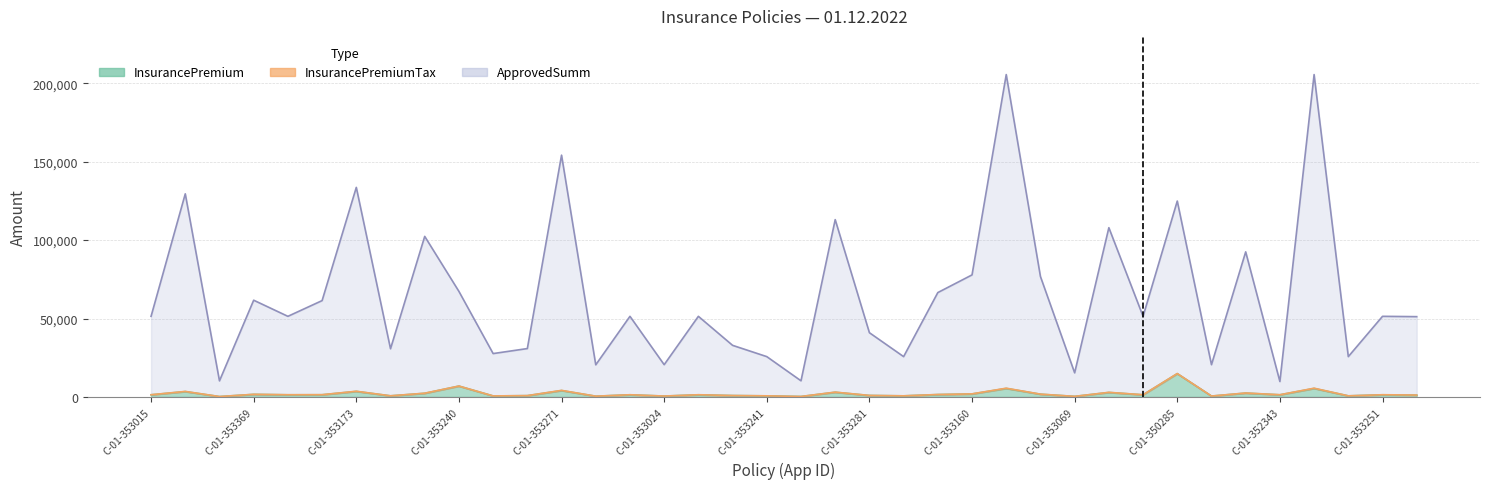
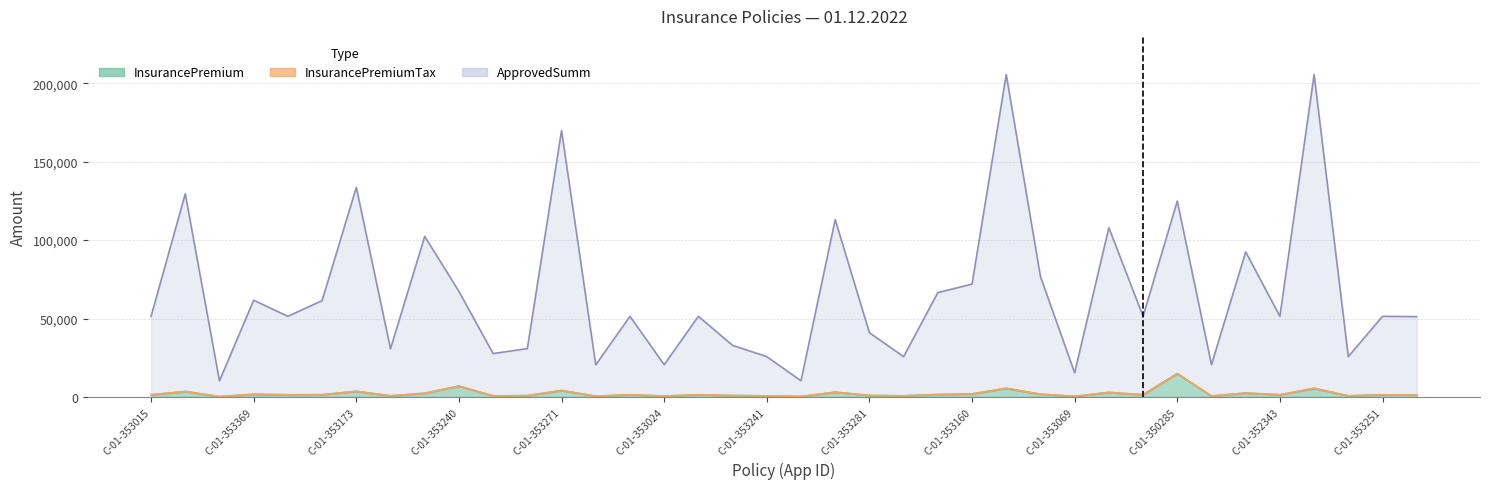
  {
    "ApprovedSumm": {
      "C-01-353015": "50,000",
      "C-01-353369": "60,000",
      "C-01-353173": "130,000",
      "C-01-353240": "60,000",
-     "C-01-353271": "150,000",
+     "C-01-353271": "166,000",
      "C-01-353024": "20,000",
      "C-01-353241": "25,000",
      "C-01-353281": "40,000",
-     "C-01-353160": "76,000",
+     "C-01-353160": "70,000",
      "C-01-353069": "15,000",
      "C-01-350285": "110,000",
-     "C-01-352343": "8,000",
+     "C-01-352343": "50,000",
      "C-01-353251": "50,000"
    }
  }
